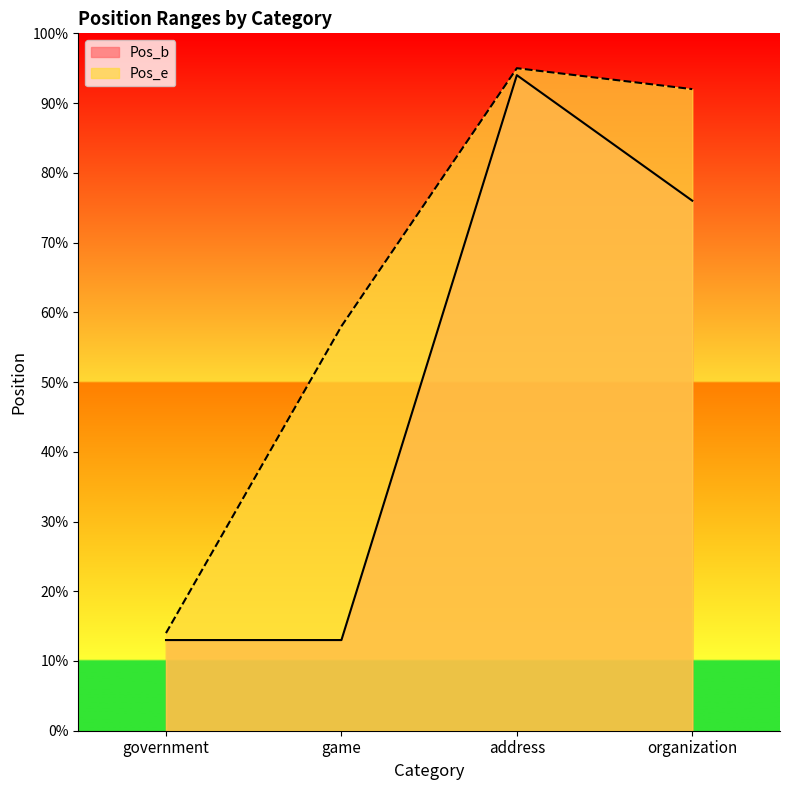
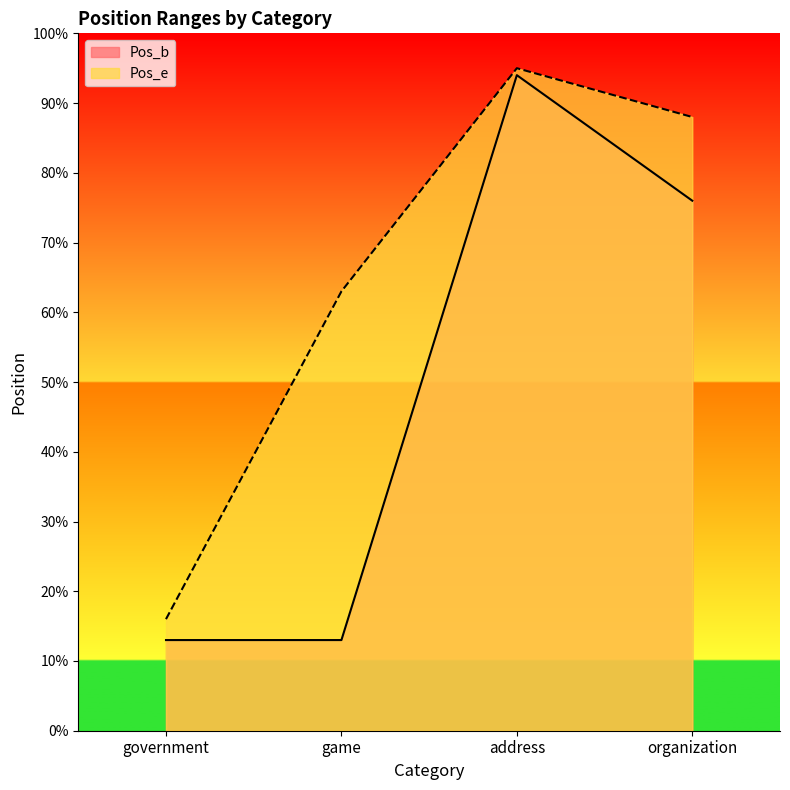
  {
    "Pos_b": {
      "government": "13%",
      "game": "13%",
      "address": "94%",
      "organization": "76%"
    },
    "Pos_e": {
-     "government": "14%",
-     "game": "58%",
+     "government": "16%",
+     "game": "63%",
      "address": "95%",
-     "organization": "92%"
+     "organization": "88%"
    }
  }
